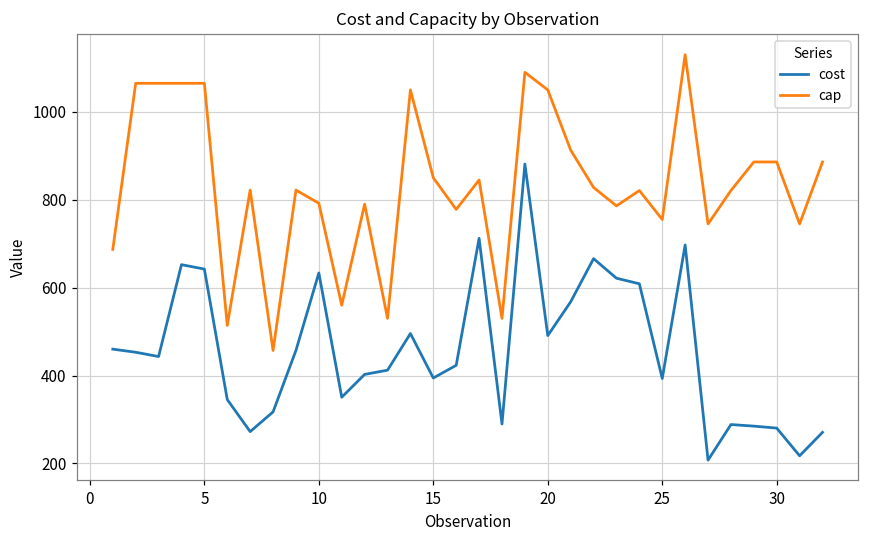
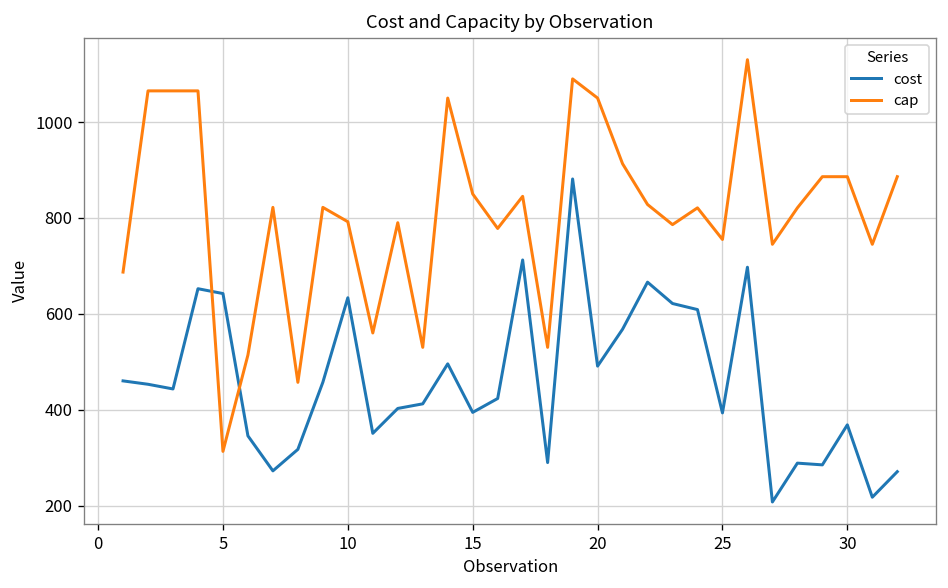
  {
    "cost": {
      "5": 640,
      "10": 630,
      "15": 390,
      "20": 490,
      "25": 390,
-     "30": 280
+     "30": 370
    },
    "cap": {
-     "5": 1070,
+     "5": 310,
      "10": 790,
      "15": 850,
      "20": 1050,
      "25": 760,
      "30": 890
    }
  }
